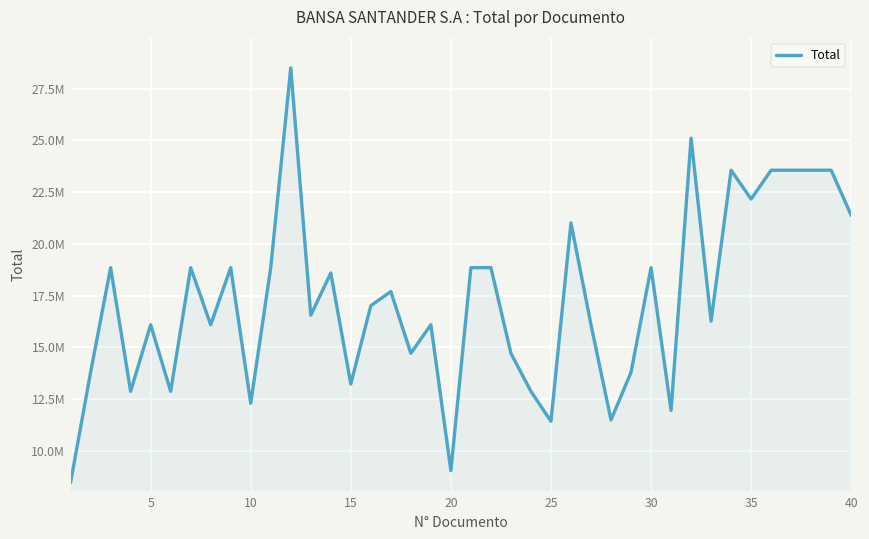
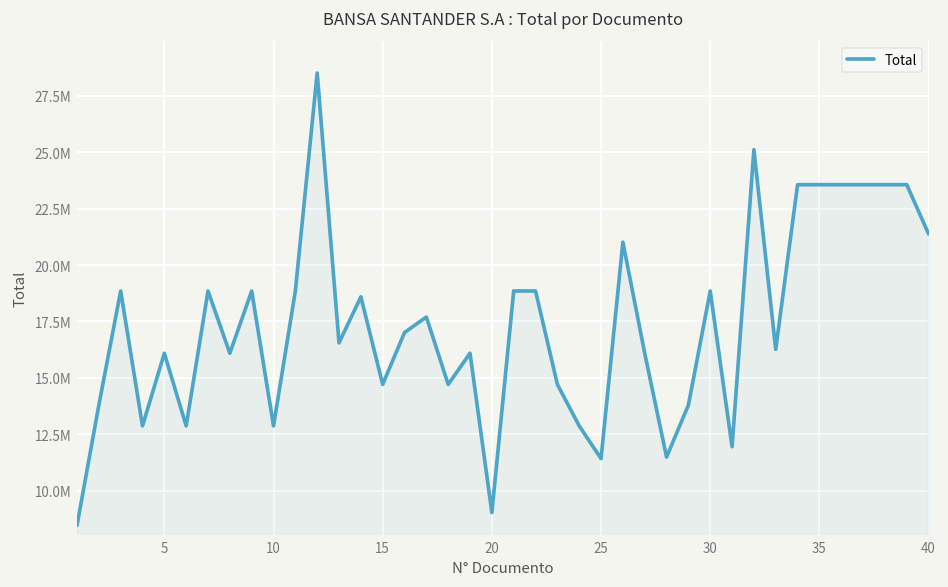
  {
    "5": 16100000,
-   "10": 12300000,
-   "15": 13200000,
+   "10": 12900000,
+   "15": 14700000,
    "20": 9000000,
    "25": 11400000,
    "30": 18900000,
-   "35": 22200000,
+   "35": 23600000,
    "40": 21400000
  }
